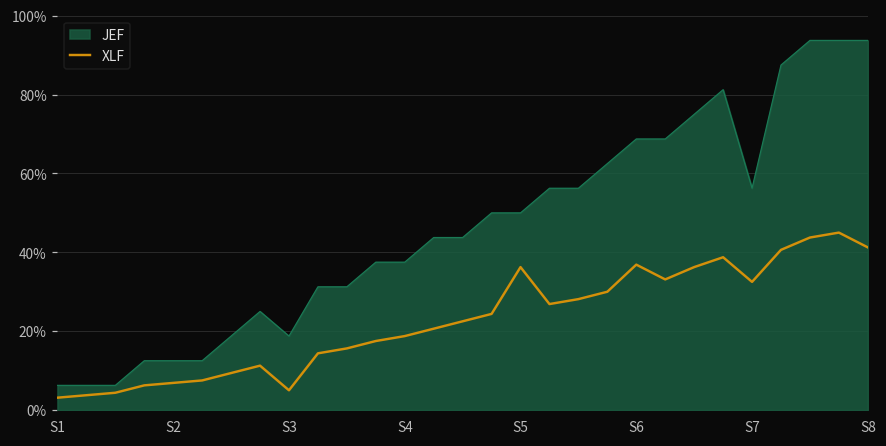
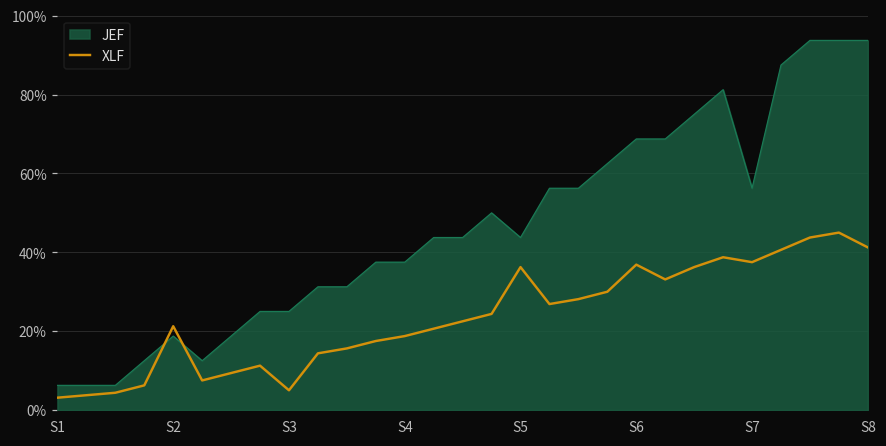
  {
    "JEF": {
      "S1": "6%",
-     "S2": "13%",
-     "S3": "19%",
+     "S2": "19%",
+     "S3": "25%",
      "S4": "38%",
-     "S5": "50%",
+     "S5": "44%",
      "S6": "69%",
      "S7": "56%",
      "S8": "94%"
    },
    "XLF": {
      "S1": "3%",
-     "S2": "7%",
+     "S2": "21%",
      "S3": "5%",
      "S4": "19%",
      "S5": "36%",
      "S6": "37%",
-     "S7": "33%",
+     "S7": "38%",
      "S8": "41%"
    }
  }
